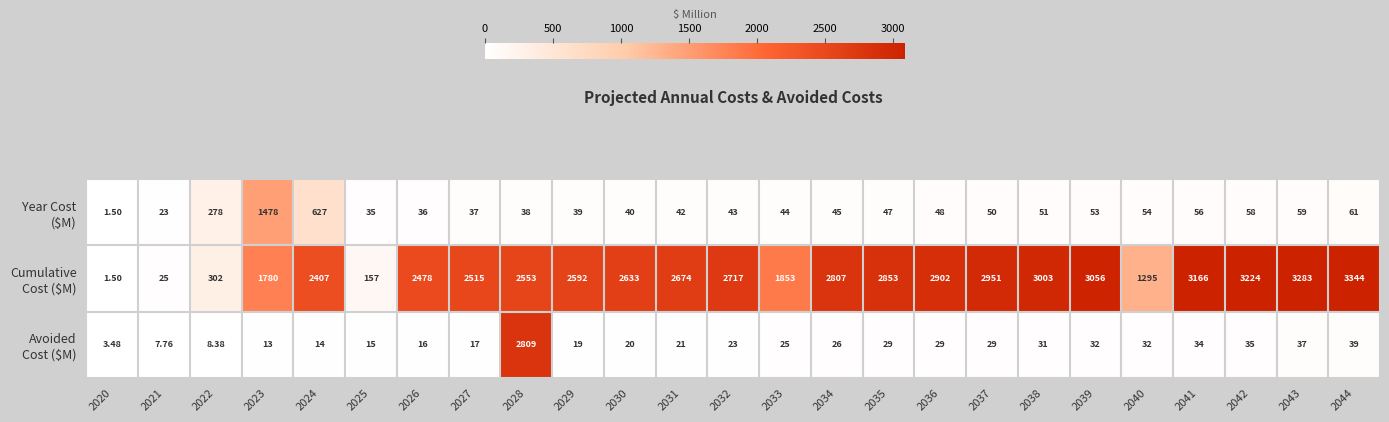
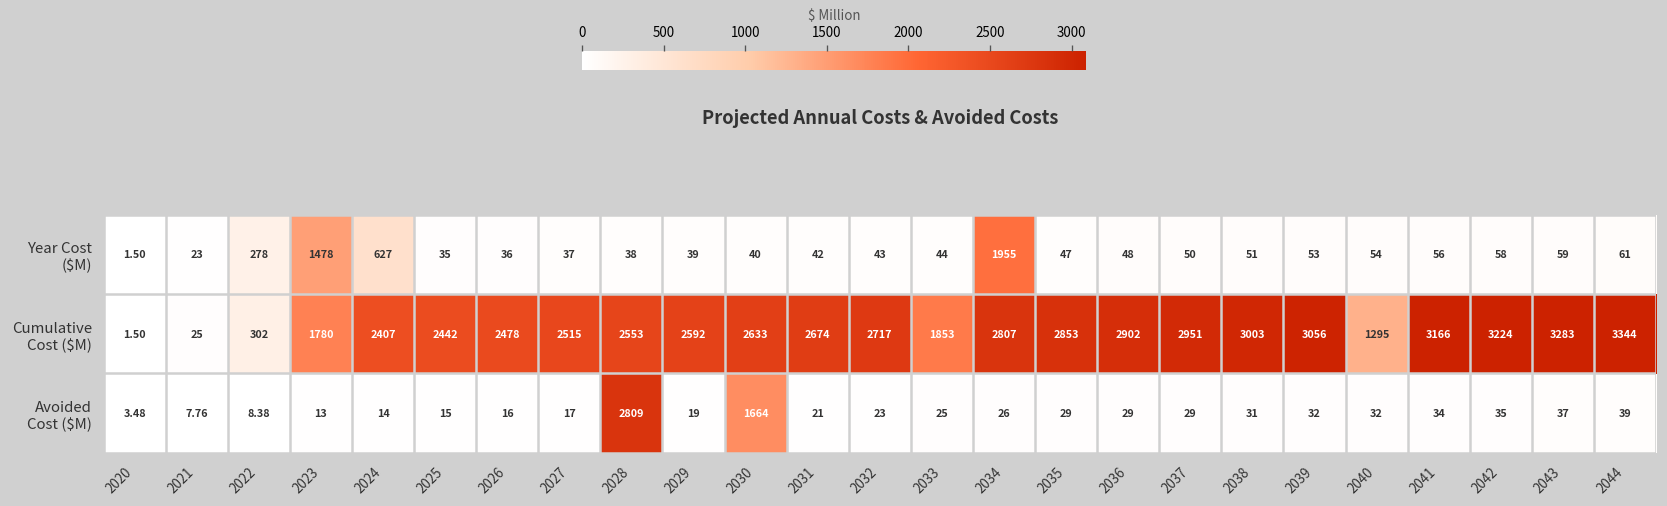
  {
    "Year Cost ($M)": {
      "2020": 1.50,
      "2021": 23,
      "2022": 278,
      "2023": 1478,
      "2024": 627,
      "2025": 35,
      "2026": 36,
      "2027": 37,
      "2028": 38,
      "2029": 39,
      "2030": 40,
      "2031": 42,
      "2032": 43,
      "2033": 44,
-     "2034": 45,
+     "2034": 1955,
      "2035": 47,
      "2036": 48,
      "2037": 50,
      "2038": 51,
      "2039": 53,
      "2040": 54,
      "2041": 56,
      "2042": 58,
      "2043": 59,
      "2044": 61
    },
    "Cumulative Cost ($M)": {
      "2020": 1.50,
      "2021": 25,
      "2022": 302,
      "2023": 1780,
      "2024": 2407,
-     "2025": 157,
+     "2025": 2442,
      "2026": 2478,
      "2027": 2515,
      "2028": 2553,
      "2029": 2592,
      "2030": 2633,
      "2031": 2674,
      "2032": 2717,
      "2033": 1853,
      "2034": 2807,
      "2035": 2853,
      "2036": 2902,
      "2037": 2951,
      "2038": 3003,
      "2039": 3056,
      "2040": 1295,
      "2041": 3166,
      "2042": 3224,
      "2043": 3283,
      "2044": 3344
    },
    "Avoided Cost ($M)": {
      "2020": 3.48,
      "2021": 7.76,
      "2022": 8.38,
      "2023": 13,
      "2024": 14,
      "2025": 15,
      "2026": 16,
      "2027": 17,
      "2028": 2809,
      "2029": 19,
-     "2030": 20,
+     "2030": 1664,
      "2031": 21,
      "2032": 23,
      "2033": 25,
      "2034": 26,
      "2035": 29,
      "2036": 29,
      "2037": 29,
      "2038": 31,
      "2039": 32,
      "2040": 32,
      "2041": 34,
      "2042": 35,
      "2043": 37,
      "2044": 39
    }
  }
